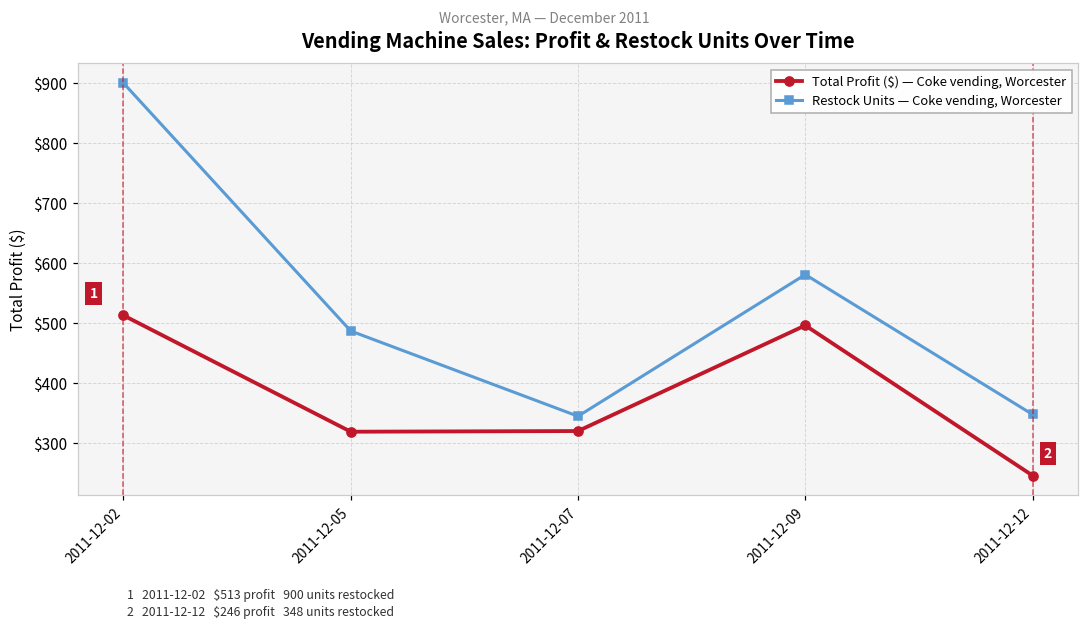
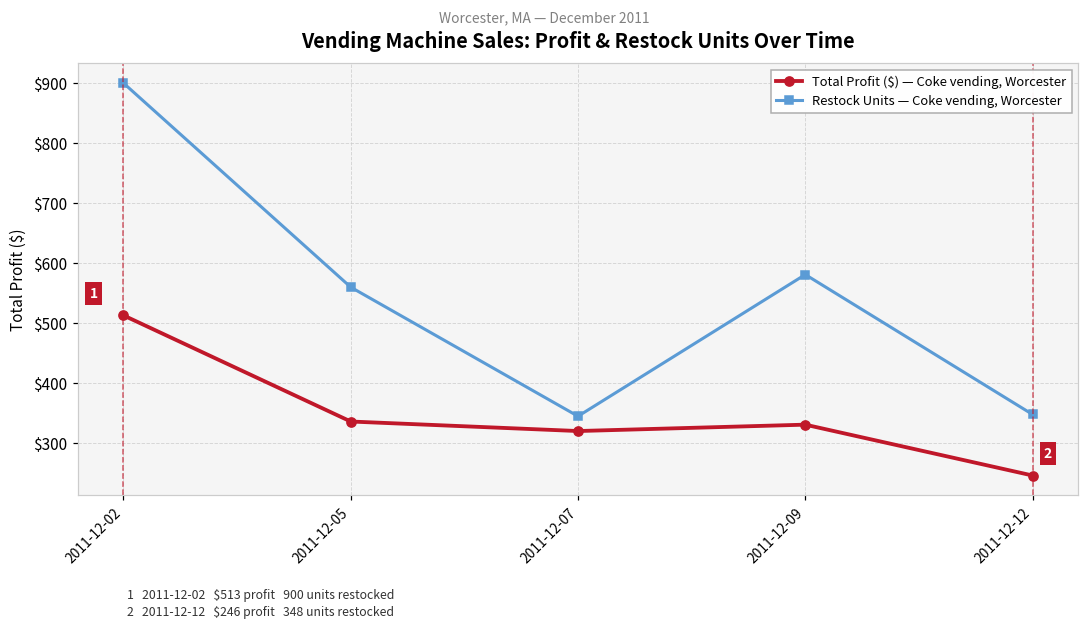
  {
    "Total Profit ($) — Coke vending, Worcester": {
      "2011-12-02": "$510",
-     "2011-12-05": "$320",
+     "2011-12-05": "$340",
      "2011-12-07": "$320",
-     "2011-12-09": "$500"
+     "2011-12-09": "$330"
    },
    "Restock Units — Coke vending, Worcester": {
      "2011-12-02": "$900",
-     "2011-12-05": "$490",
+     "2011-12-05": "$560",
      "2011-12-07": "$350",
      "2011-12-09": "$580",
      "2011-12-12": "$350"
    }
  }
